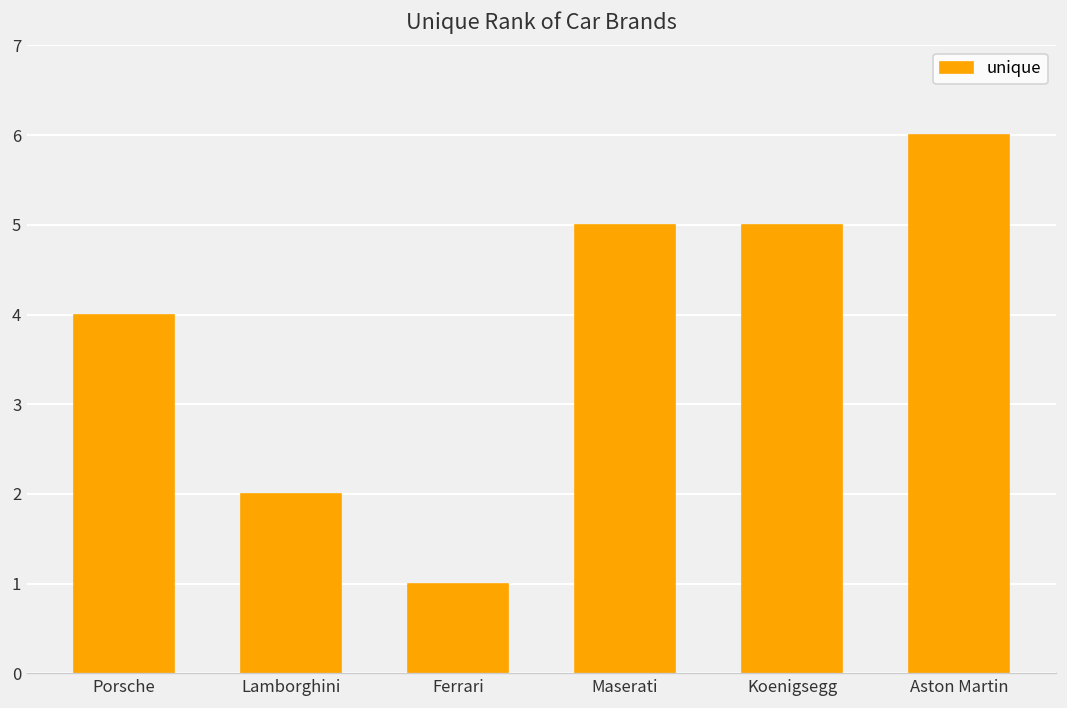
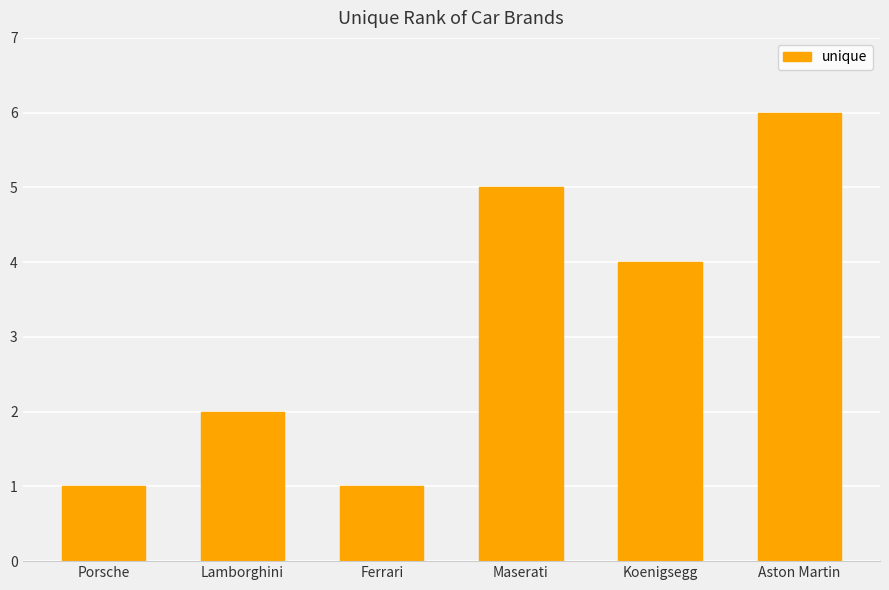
  {
-   "Porsche": 4,
+   "Porsche": 1,
    "Lamborghini": 2,
    "Ferrari": 1,
    "Maserati": 5,
-   "Koenigsegg": 5,
+   "Koenigsegg": 4,
    "Aston Martin": 6
  }
